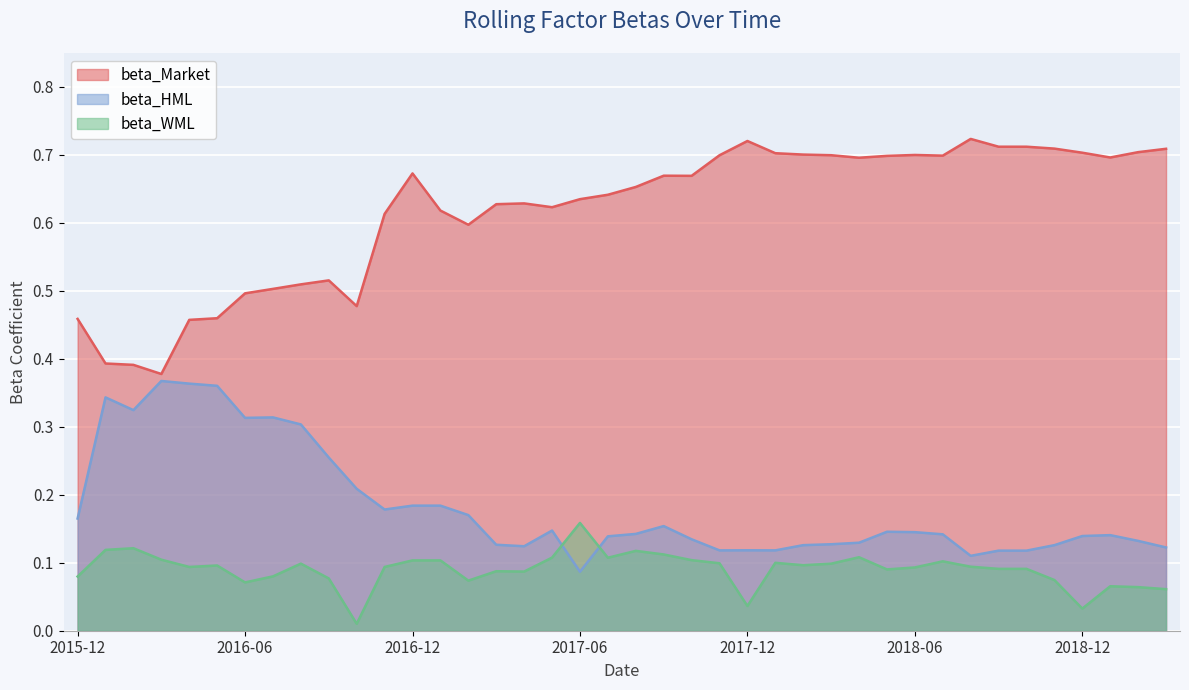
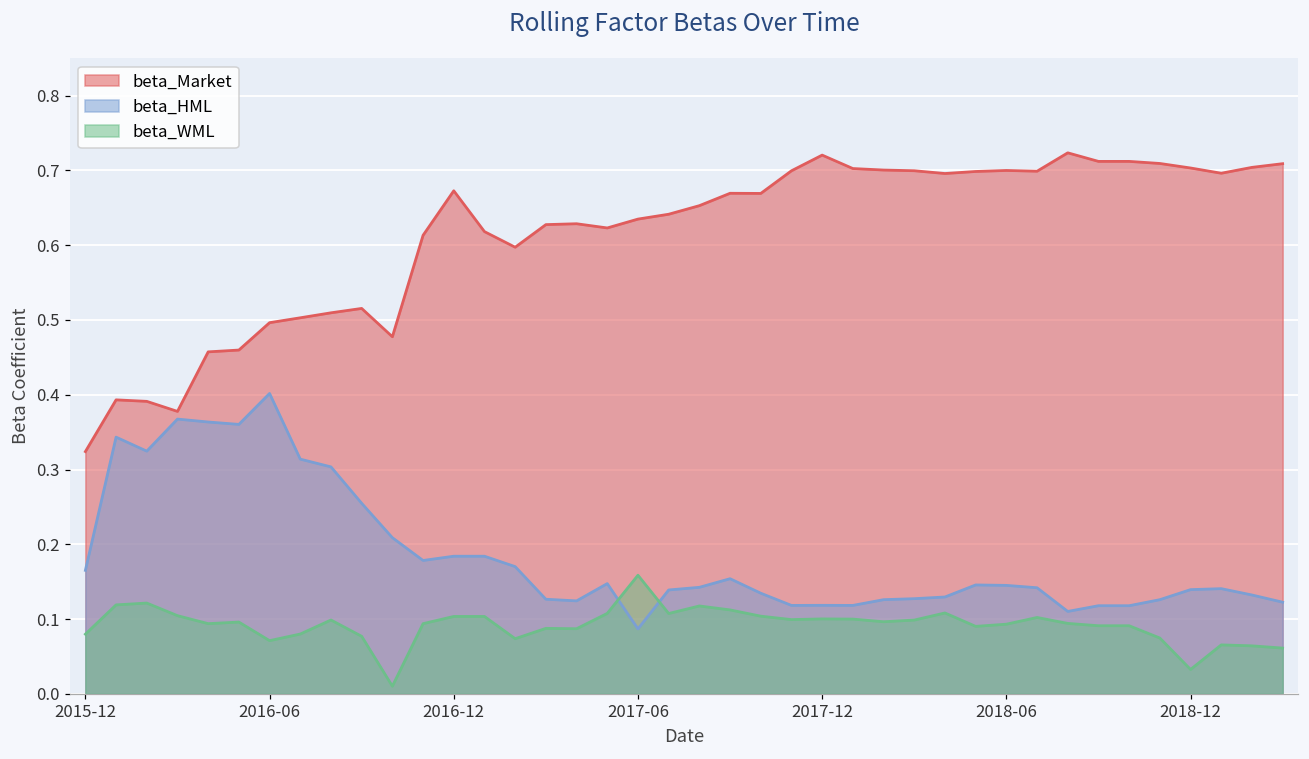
  {
    "beta_Market": {
-     "2015-12": 0.46,
+     "2015-12": 0.32,
      "2016-06": 0.50,
      "2016-12": 0.67,
      "2017-06": 0.63,
      "2017-12": 0.72,
      "2018-06": 0.70,
      "2018-12": 0.70
    },
    "beta_HML": {
      "2015-12": 0.17,
-     "2016-06": 0.31,
+     "2016-06": 0.40,
      "2016-12": 0.18,
      "2017-06": 0.09,
      "2017-12": 0.12,
      "2018-06": 0.15,
      "2018-12": 0.14
    },
    "beta_WML": {
      "2015-12": 0.08,
      "2016-06": 0.07,
      "2016-12": 0.10,
      "2017-06": 0.16,
-     "2017-12": 0.04,
+     "2017-12": 0.10,
      "2018-06": 0.09,
      "2018-12": 0.03
    }
  }
